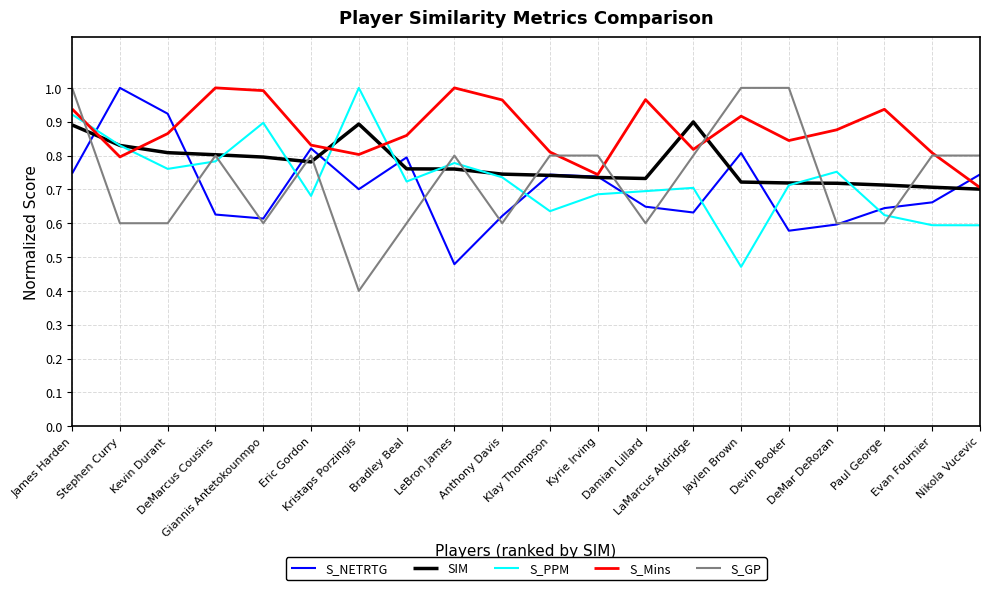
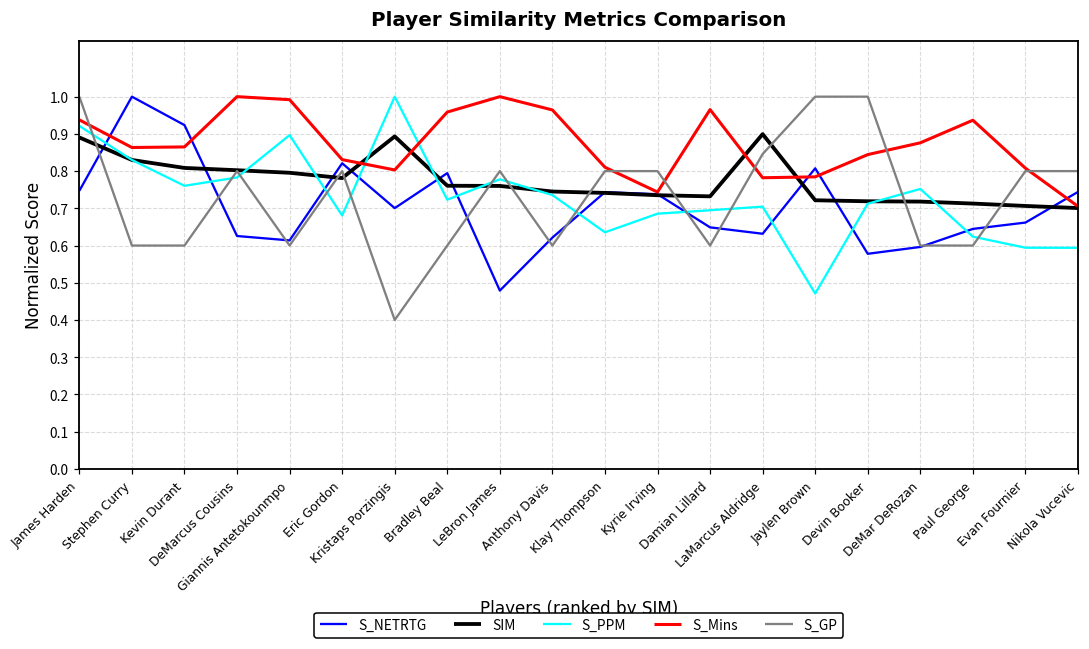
  {
    "S_NETRTG": {
      "James Harden": 0.75,
      "Stephen Curry": 1.00,
      "Kevin Durant": 0.92,
      "DeMarcus Cousins": 0.63,
      "Giannis Antetokounmpo": 0.61,
      "Eric Gordon": 0.82,
      "Kristaps Porzingis": 0.70,
      "Bradley Beal": 0.79,
      "LeBron James": 0.48,
      "Anthony Davis": 0.62,
      "Damian Lillard": 0.65,
      "LaMarcus Aldridge": 0.63,
      "Jaylen Brown": 0.81,
      "Devin Booker": 0.58,
      "Paul George": 0.64,
      "Evan Fournier": 0.66,
      "Nikola Vucevic": 0.74
    },
    "SIM": {
      "James Harden": 0.89,
      "Kevin Durant": 0.81,
      "Giannis Antetokounmpo": 0.80,
      "Eric Gordon": 0.78,
      "Kristaps Porzingis": 0.89,
      "Bradley Beal": 0.76,
      "LeBron James": 0.76,
      "Anthony Davis": 0.75,
      "Damian Lillard": 0.73,
      "LaMarcus Aldridge": 0.90,
      "Jaylen Brown": 0.72,
      "DeMar DeRozan": 0.72,
      "Paul George": 0.71,
      "Evan Fournier": 0.71
    },
    "S_PPM": {
      "James Harden": 0.92,
      "Kevin Durant": 0.76,
      "DeMarcus Cousins": 0.78,
      "Giannis Antetokounmpo": 0.90,
      "Eric Gordon": 0.68,
      "Kristaps Porzingis": 1.00,
      "Bradley Beal": 0.72,
      "LeBron James": 0.78,
      "Anthony Davis": 0.74,
      "Klay Thompson": 0.64,
      "Kyrie Irving": 0.69,
      "Damian Lillard": 0.69,
      "LaMarcus Aldridge": 0.70,
      "Jaylen Brown": 0.47,
      "DeMar DeRozan": 0.75,
      "Paul George": 0.62,
      "Evan Fournier": 0.59,
      "Nikola Vucevic": 0.59
    },
    "S_Mins": {
      "James Harden": 0.94,
-     "Stephen Curry": 0.80,
+     "Stephen Curry": 0.86,
      "Kevin Durant": 0.86,
      "DeMarcus Cousins": 1.00,
      "Giannis Antetokounmpo": 0.99,
      "Eric Gordon": 0.83,
      "Kristaps Porzingis": 0.80,
-     "Bradley Beal": 0.86,
+     "Bradley Beal": 0.96,
      "LeBron James": 1.00,
      "Anthony Davis": 0.96,
      "Klay Thompson": 0.81,
      "Damian Lillard": 0.97,
-     "LaMarcus Aldridge": 0.82,
-     "Jaylen Brown": 0.92,
+     "LaMarcus Aldridge": 0.78,
+     "Jaylen Brown": 0.78,
      "Devin Booker": 0.84,
      "DeMar DeRozan": 0.88,
      "Paul George": 0.94,
      "Evan Fournier": 0.81
    },
    "S_GP": {
      "James Harden": 1.00,
      "Stephen Curry": 0.60,
      "Kevin Durant": 0.60,
      "Giannis Antetokounmpo": 0.60,
      "Eric Gordon": 0.80,
      "Kristaps Porzingis": 0.40,
      "Bradley Beal": 0.60,
      "LeBron James": 0.80,
      "Anthony Davis": 0.60,
      "Klay Thompson": 0.80,
      "Kyrie Irving": 0.80,
      "Damian Lillard": 0.60,
-     "LaMarcus Aldridge": 0.80,
+     "LaMarcus Aldridge": 0.85,
      "Jaylen Brown": 1.00,
      "Devin Booker": 1.00,
      "Paul George": 0.60,
      "Evan Fournier": 0.80,
      "Nikola Vucevic": 0.80
    }
  }
